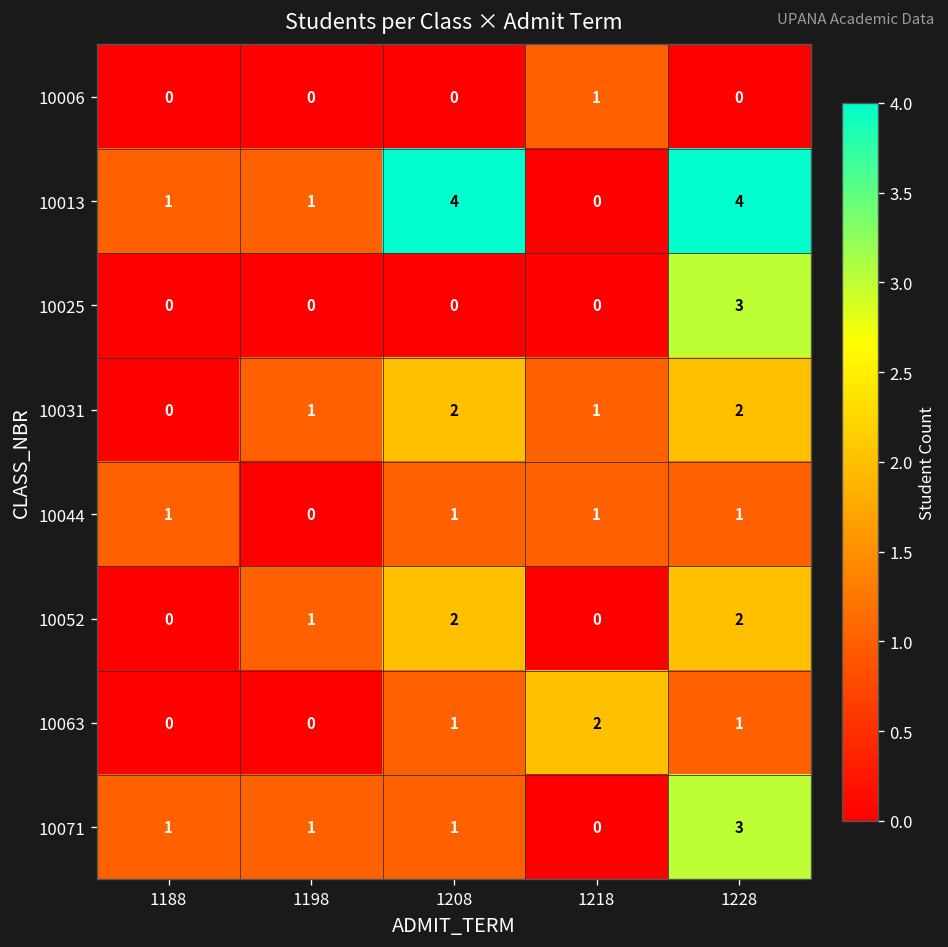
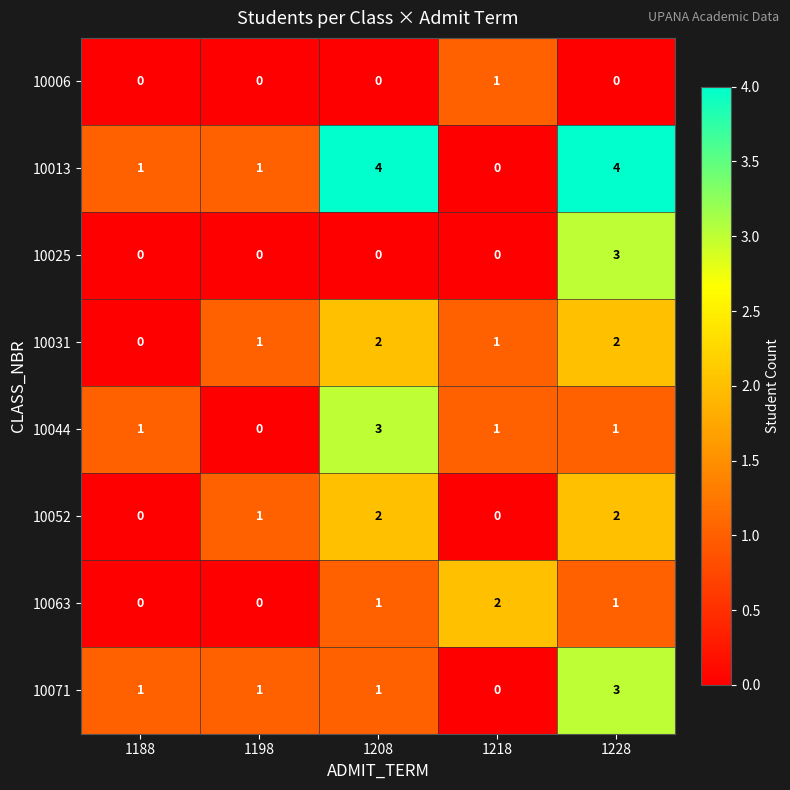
  {
    "10006": {
      "1188": 0,
      "1198": 0,
      "1208": 0,
      "1218": 1,
      "1228": 0
    },
    "10013": {
      "1188": 1,
      "1198": 1,
      "1208": 4,
      "1218": 0,
      "1228": 4
    },
    "10025": {
      "1188": 0,
      "1198": 0,
      "1208": 0,
      "1218": 0,
      "1228": 3
    },
    "10031": {
      "1188": 0,
      "1198": 1,
      "1208": 2,
      "1218": 1,
      "1228": 2
    },
    "10044": {
      "1188": 1,
      "1198": 0,
-     "1208": 1,
+     "1208": 3,
      "1218": 1,
      "1228": 1
    },
    "10052": {
      "1188": 0,
      "1198": 1,
      "1208": 2,
      "1218": 0,
      "1228": 2
    },
    "10063": {
      "1188": 0,
      "1198": 0,
      "1208": 1,
      "1218": 2,
      "1228": 1
    },
    "10071": {
      "1188": 1,
      "1198": 1,
      "1208": 1,
      "1218": 0,
      "1228": 3
    }
  }
